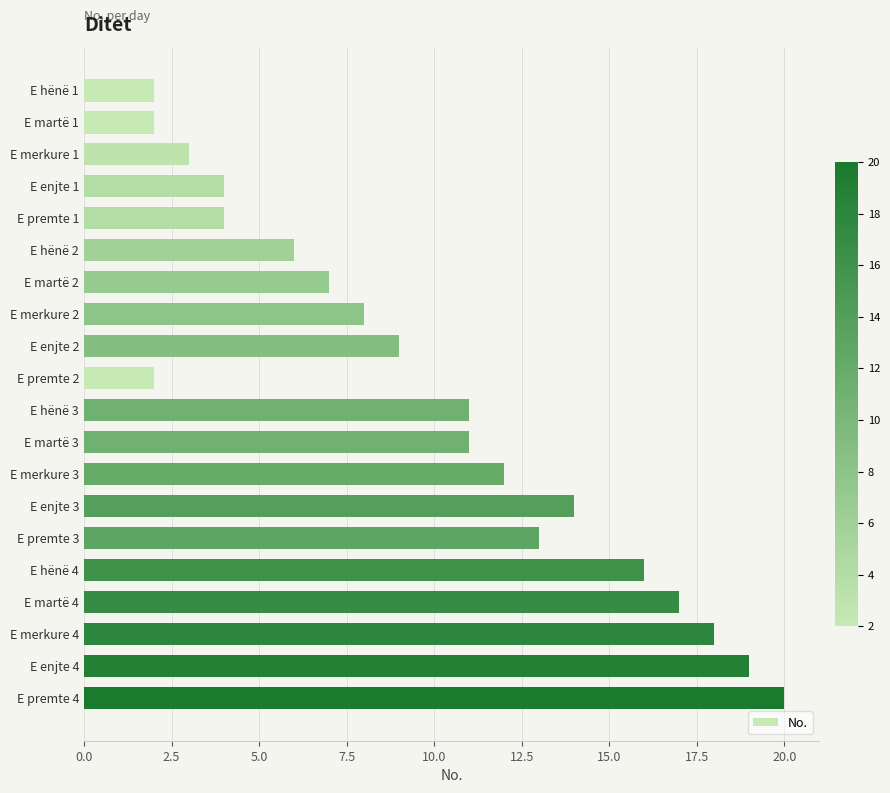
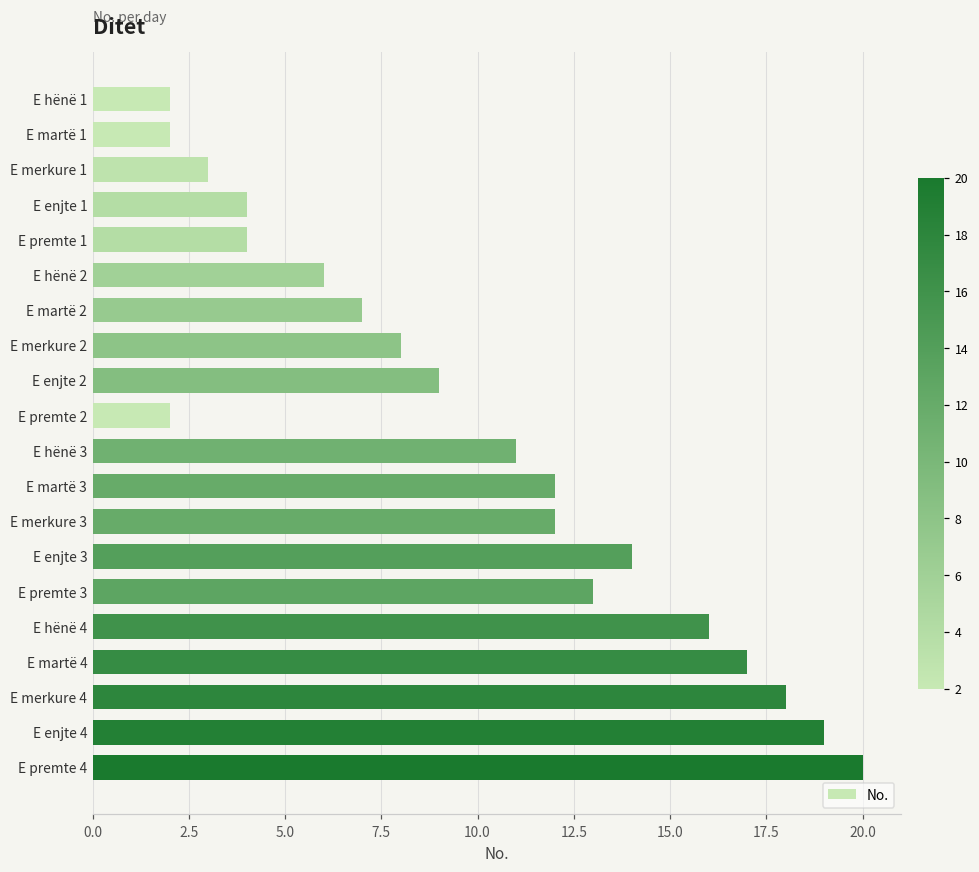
  {
    "E hënë 1": 2,
    "E martë 1": 2,
    "E merkure 1": 3,
    "E enjte 1": 4,
    "E premte 1": 4,
    "E hënë 2": 6,
    "E martë 2": 7,
    "E merkure 2": 8,
    "E enjte 2": 9,
    "E premte 2": 2,
    "E hënë 3": 11,
-   "E martë 3": 11,
+   "E martë 3": 12,
    "E merkure 3": 12,
    "E enjte 3": 14,
    "E premte 3": 13,
    "E hënë 4": 16,
    "E martë 4": 17,
    "E merkure 4": 18,
    "E enjte 4": 19,
    "E premte 4": 20
  }
